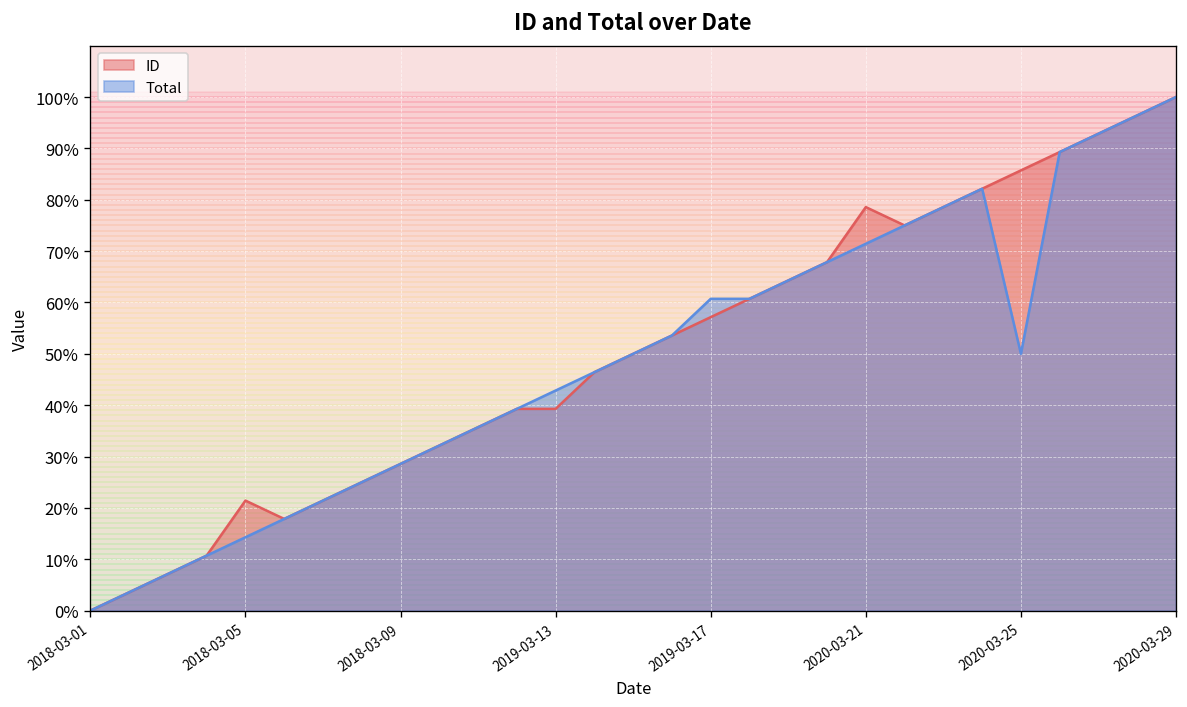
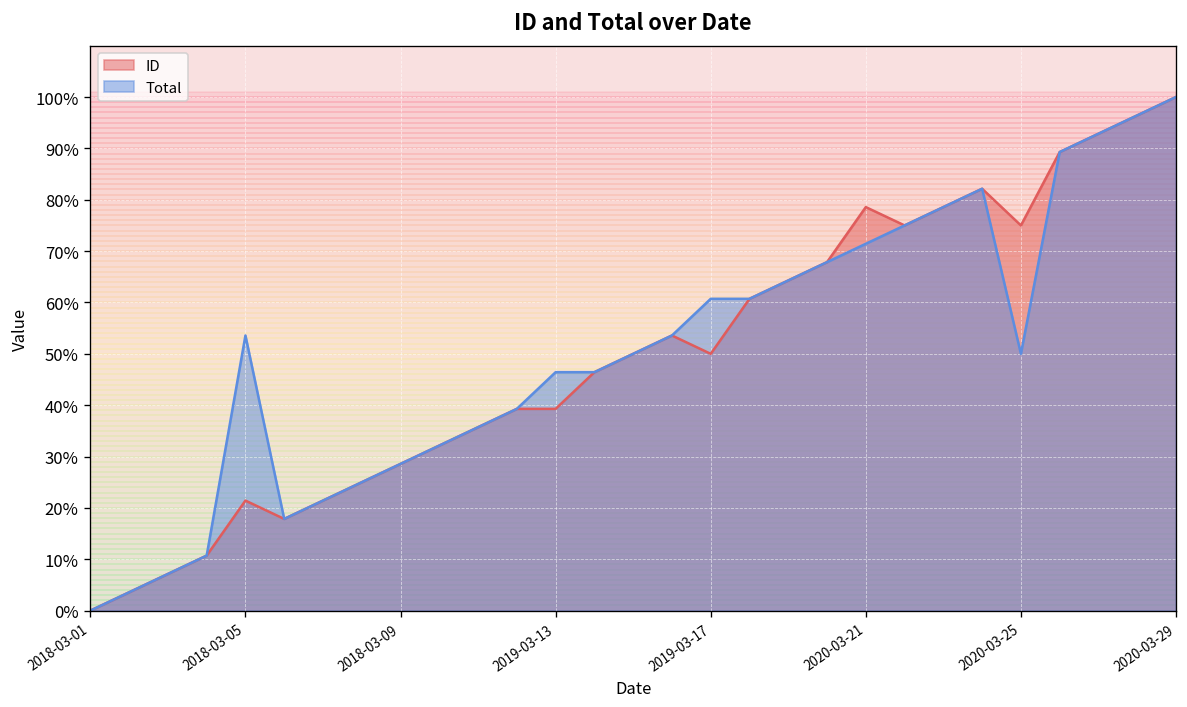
  {
    "ID": {
      "2018-03-05": "21%",
      "2019-03-13": "39%",
-     "2019-03-17": "57%",
+     "2019-03-17": "50%",
      "2020-03-21": "79%",
-     "2020-03-25": "86%"
+     "2020-03-25": "75%"
    },
    "Total": {
-     "2018-03-05": "14%",
-     "2019-03-13": "43%",
+     "2018-03-05": "54%",
+     "2019-03-13": "46%",
      "2019-03-17": "61%",
      "2020-03-21": "71%",
      "2020-03-25": "50%"
    }
  }
